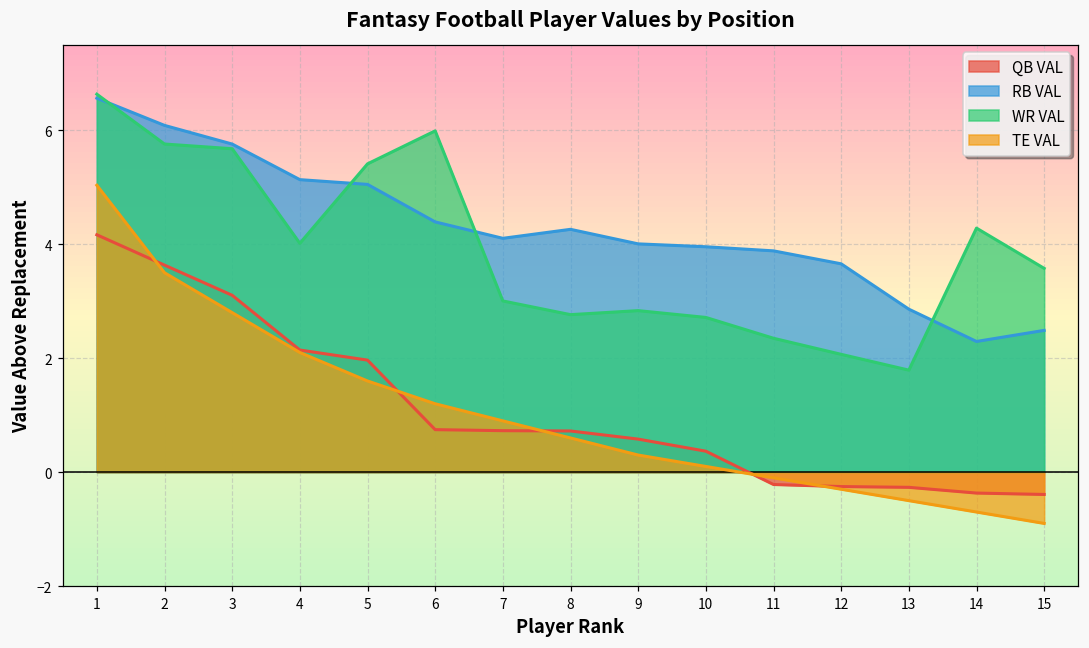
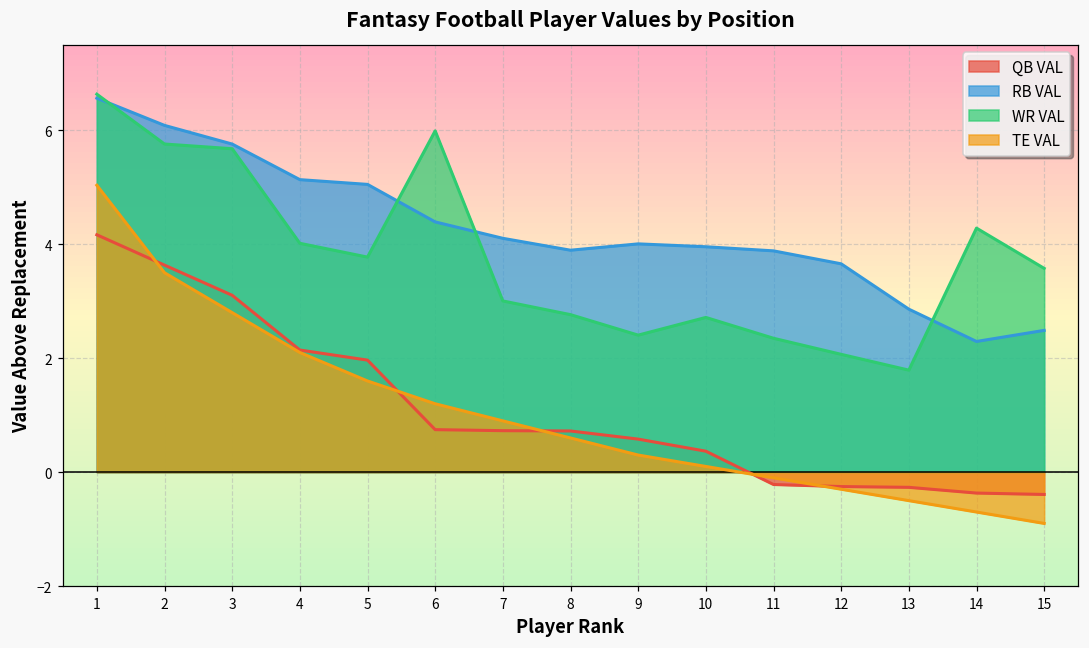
  {
    "RB VAL": {
      "1": 6.6,
      "2": 6.1,
      "3": 5.8,
      "4": 5.1,
      "5": 5.1,
      "6": 4.4,
      "7": 4.1,
-     "8": 4.3,
+     "8": 3.9,
      "9": 4.0,
      "10": 4.0,
      "11": 3.9,
      "12": 3.7,
      "13": 2.9,
      "14": 2.3,
      "15": 2.5
    },
    "WR VAL": {
      "1": 6.6,
      "2": 5.8,
      "3": 5.7,
      "4": 4.0,
-     "5": 5.4,
+     "5": 3.8,
      "6": 6.0,
      "7": 3.0,
      "8": 2.8,
-     "9": 2.8,
+     "9": 2.4,
      "10": 2.7,
      "11": 2.3,
      "12": 2.1,
      "13": 1.8,
      "14": 4.3,
      "15": 3.6
    }
  }
